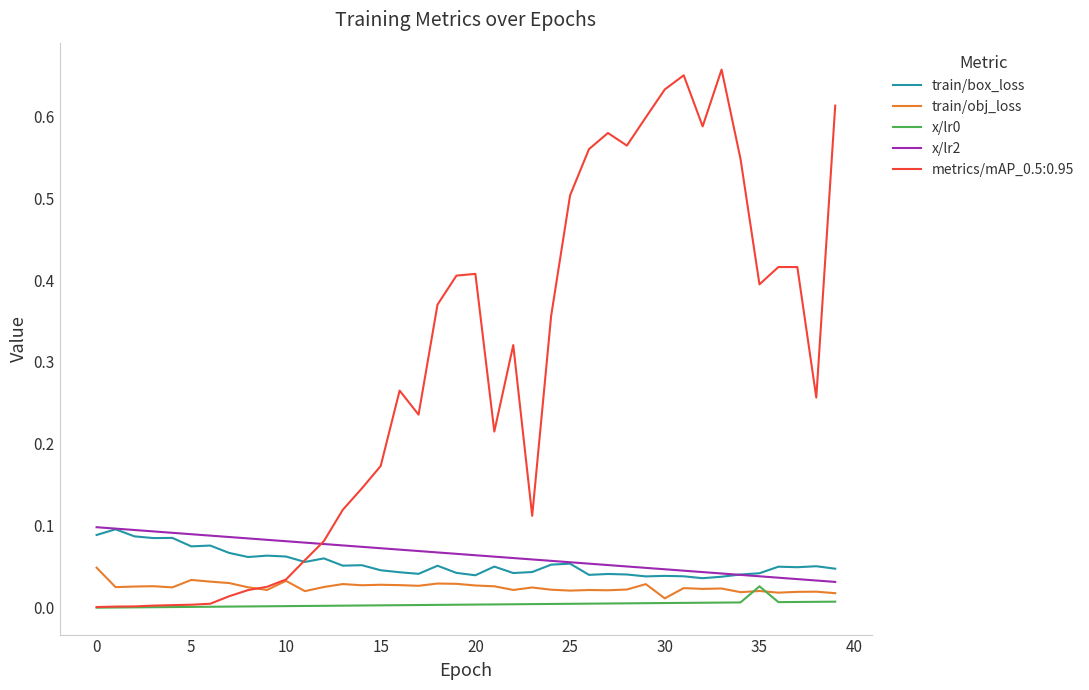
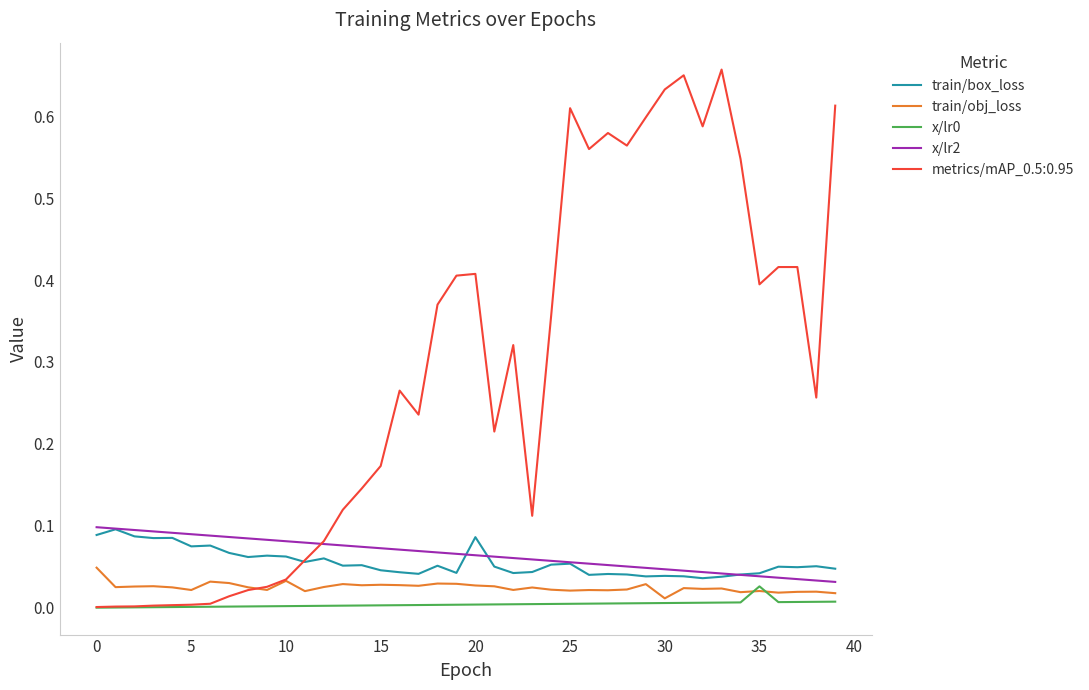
  {
    "train/box_loss": {
      "0": 0.09,
      "5": 0.07,
      "10": 0.06,
      "15": 0.05,
-     "20": 0.04,
+     "20": 0.09,
      "30": 0.04,
      "35": 0.04
    },
    "train/obj_loss": {
      "0": 0.05,
-     "5": 0.03,
+     "5": 0.02,
      "15": 0.03,
      "20": 0.03,
      "25": 0.02,
      "30": 0.01,
      "35": 0.02
    },
    "x/lr0": {
      "10": 0.00,
      "15": 0.00,
      "20": 0.00,
      "25": 0.00,
      "30": 0.01,
      "35": 0.03
    },
    "x/lr2": {
      "0": 0.10,
      "5": 0.09,
      "10": 0.08,
      "15": 0.07,
      "20": 0.06,
      "30": 0.05,
      "35": 0.04
    },
    "metrics/mAP_0.5:0.95": {
      "15": 0.17,
      "20": 0.41,
-     "25": 0.50,
+     "25": 0.61,
      "30": 0.63,
      "35": 0.39
    }
  }
